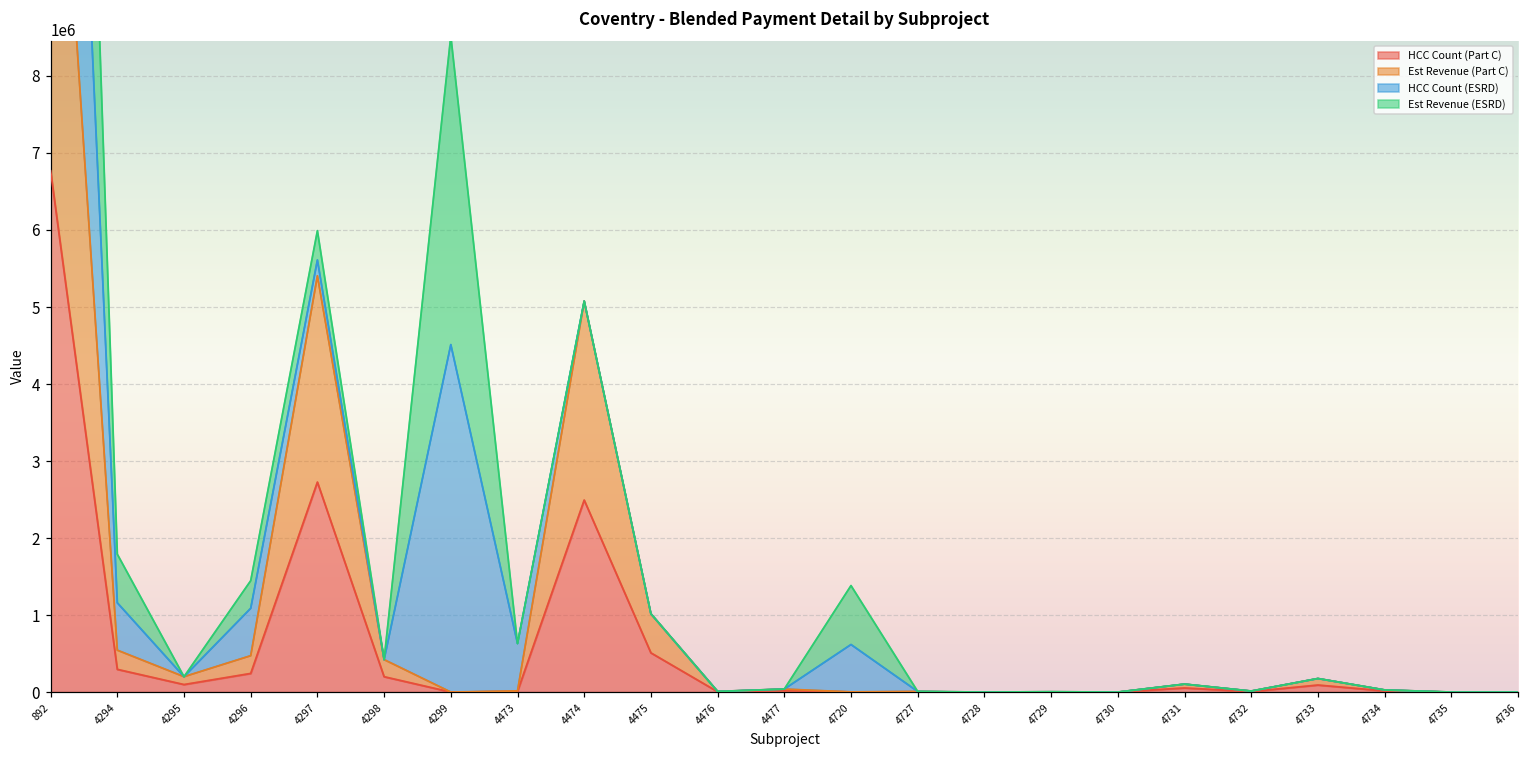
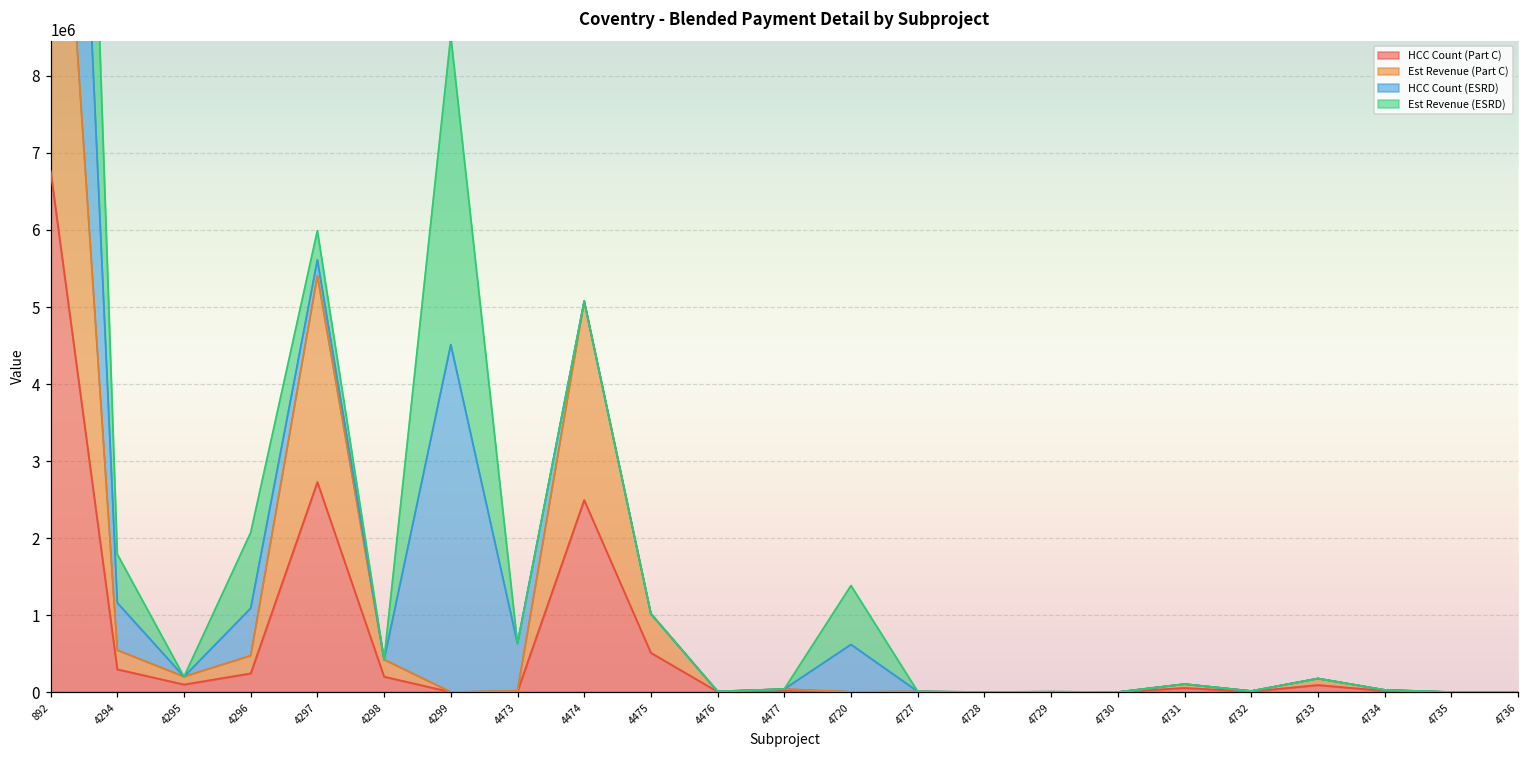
  {
    "HCC Count (ESRD)": {
      "4294": 600000,
      "4296": 600000,
      "4297": 200000,
      "4299": 4500000,
      "4720": 600000
    },
    "Est Revenue (ESRD)": {
      "4294": 600000,
-     "4296": 400000,
+     "4296": 1000000,
      "4297": 400000,
      "4720": 800000
    }
  }
